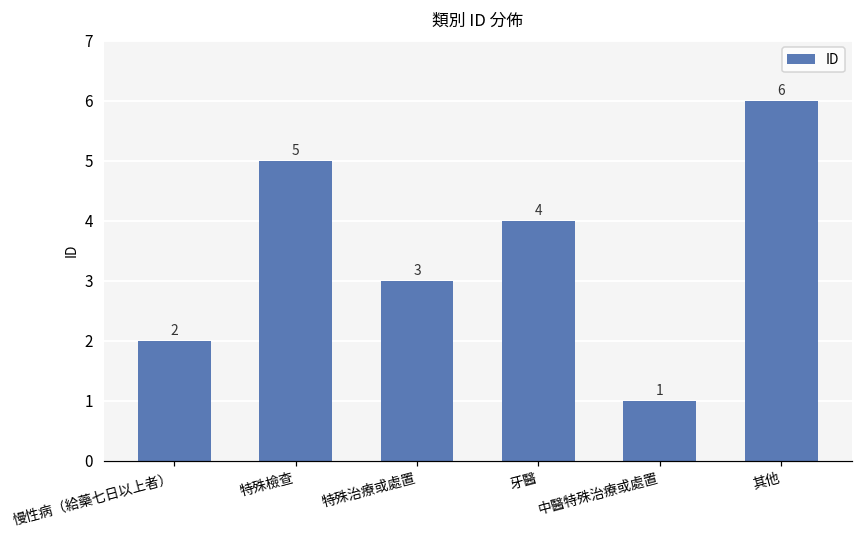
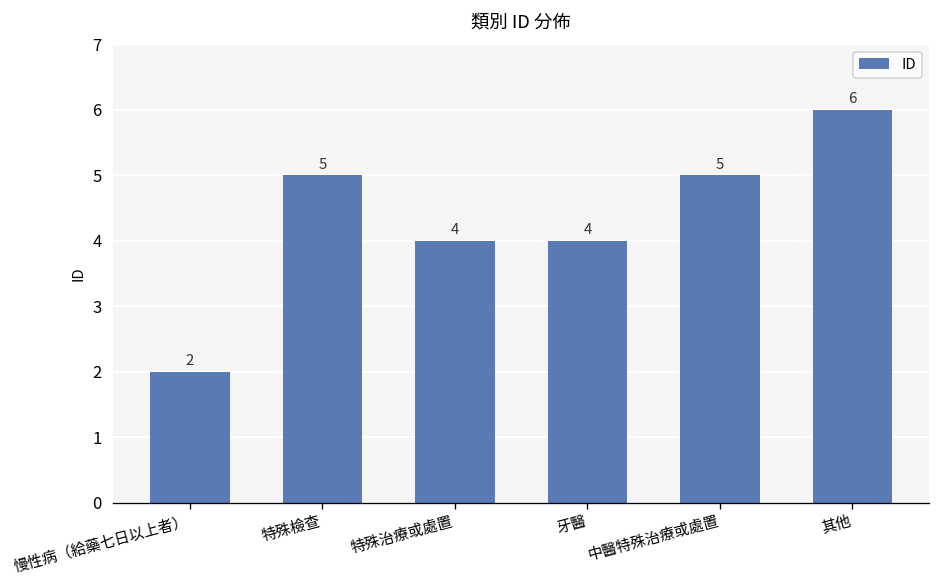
  {
    "慢性病（給藥七日以上者）": 2,
    "特殊檢查": 5,
-   "特殊治療或處置": 3,
+   "特殊治療或處置": 4,
    "牙醫": 4,
-   "中醫特殊治療或處置": 1,
+   "中醫特殊治療或處置": 5,
    "其他": 6
  }
